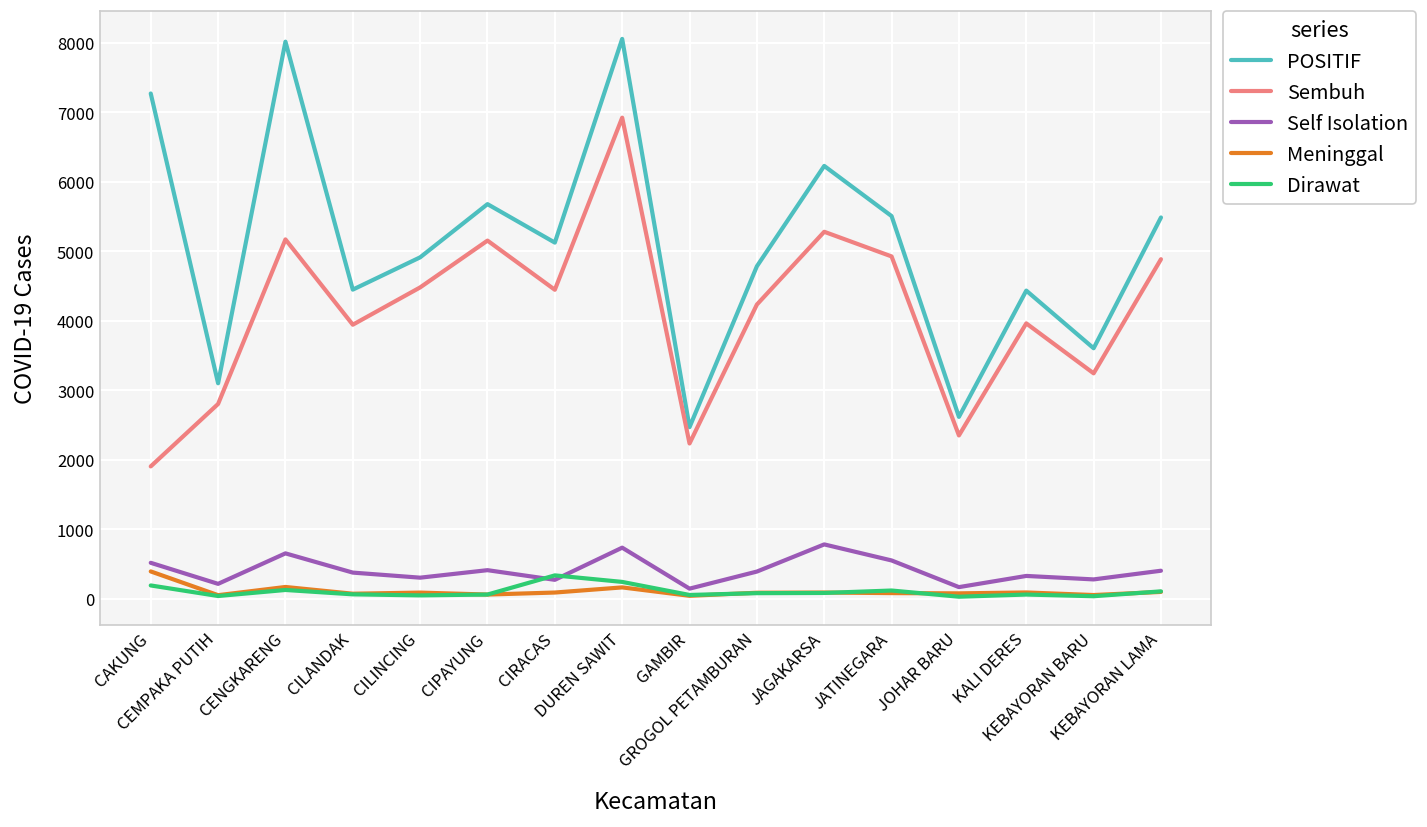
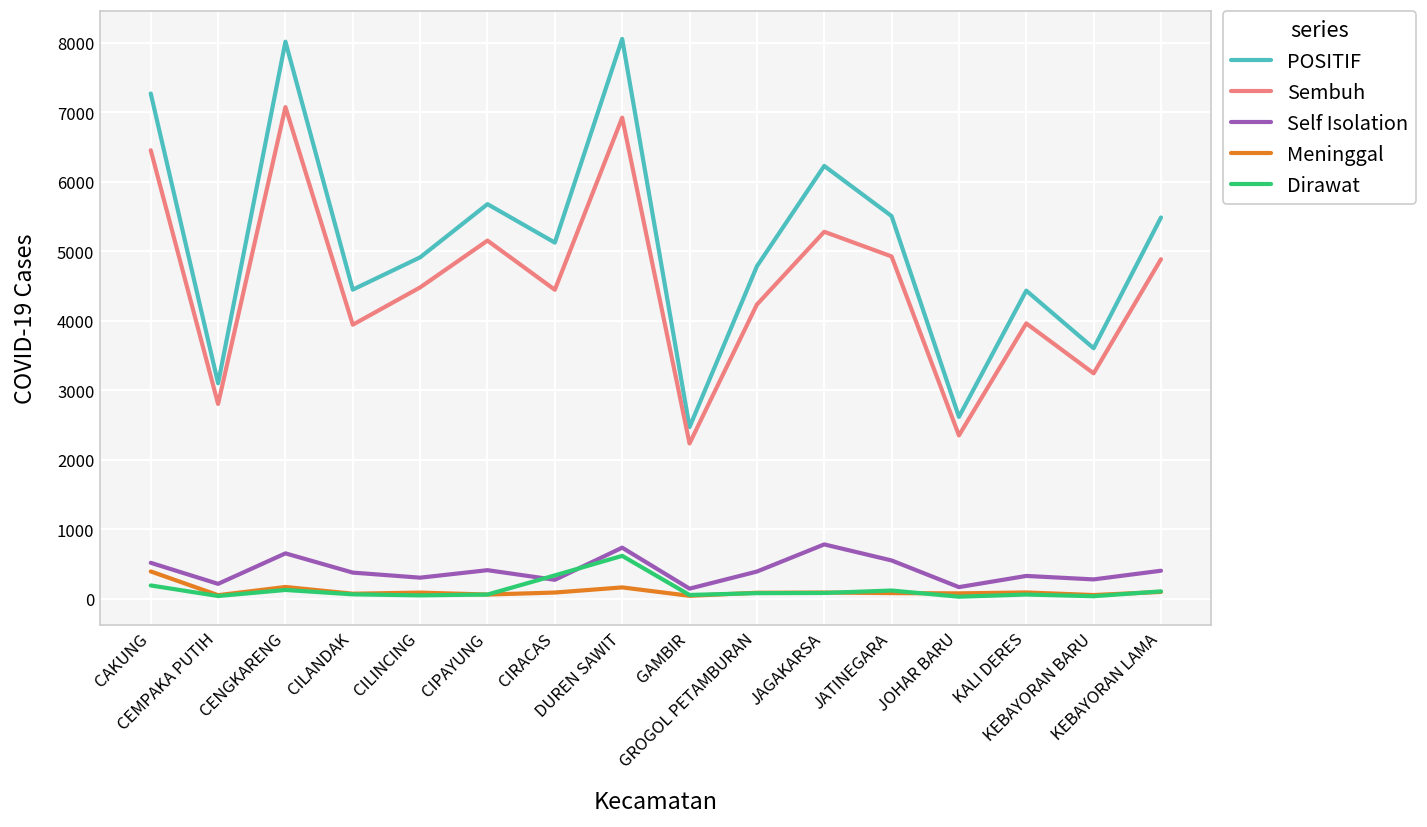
  {
    "POSITIF": {
      "CAKUNG": 7300,
      "CEMPAKA PUTIH": 3100,
      "CENGKARENG": 8000,
      "CILANDAK": 4400,
      "CILINCING": 4900,
      "CIPAYUNG": 5700,
      "CIRACAS": 5100,
      "DUREN SAWIT": 8100,
      "GAMBIR": 2500,
      "GROGOL PETAMBURAN": 4800,
      "JAGAKARSA": 6200,
      "JATINEGARA": 5500,
      "JOHAR BARU": 2600,
      "KALI DERES": 4400,
      "KEBAYORAN BARU": 3600,
      "KEBAYORAN LAMA": 5500
    },
    "Sembuh": {
-     "CAKUNG": 1900,
+     "CAKUNG": 6500,
      "CEMPAKA PUTIH": 2800,
-     "CENGKARENG": 5200,
+     "CENGKARENG": 7100,
      "CILANDAK": 3900,
      "CILINCING": 4500,
      "CIPAYUNG": 5200,
      "CIRACAS": 4400,
      "DUREN SAWIT": 6900,
      "GAMBIR": 2200,
      "GROGOL PETAMBURAN": 4200,
      "JAGAKARSA": 5300,
      "JATINEGARA": 4900,
      "JOHAR BARU": 2300,
      "KALI DERES": 4000,
      "KEBAYORAN BARU": 3200,
      "KEBAYORAN LAMA": 4900
    },
    "Self Isolation": {
      "CAKUNG": 500,
      "CEMPAKA PUTIH": 200,
      "CENGKARENG": 700,
      "CILANDAK": 400,
      "CILINCING": 300,
      "CIPAYUNG": 400,
      "CIRACAS": 300,
      "DUREN SAWIT": 700,
      "GAMBIR": 100,
      "GROGOL PETAMBURAN": 400,
      "JAGAKARSA": 800,
      "JATINEGARA": 500,
      "JOHAR BARU": 200,
      "KALI DERES": 300,
      "KEBAYORAN BARU": 300,
      "KEBAYORAN LAMA": 400
    },
    "Meninggal": {
      "CAKUNG": 400,
      "CIRACAS": 100,
      "DUREN SAWIT": 200,
      "JOHAR BARU": 100
    },
    "Dirawat": {
      "CAKUNG": 200,
      "CIRACAS": 300,
-     "DUREN SAWIT": 200,
+     "DUREN SAWIT": 600,
      "JOHAR BARU": 0
    }
  }
